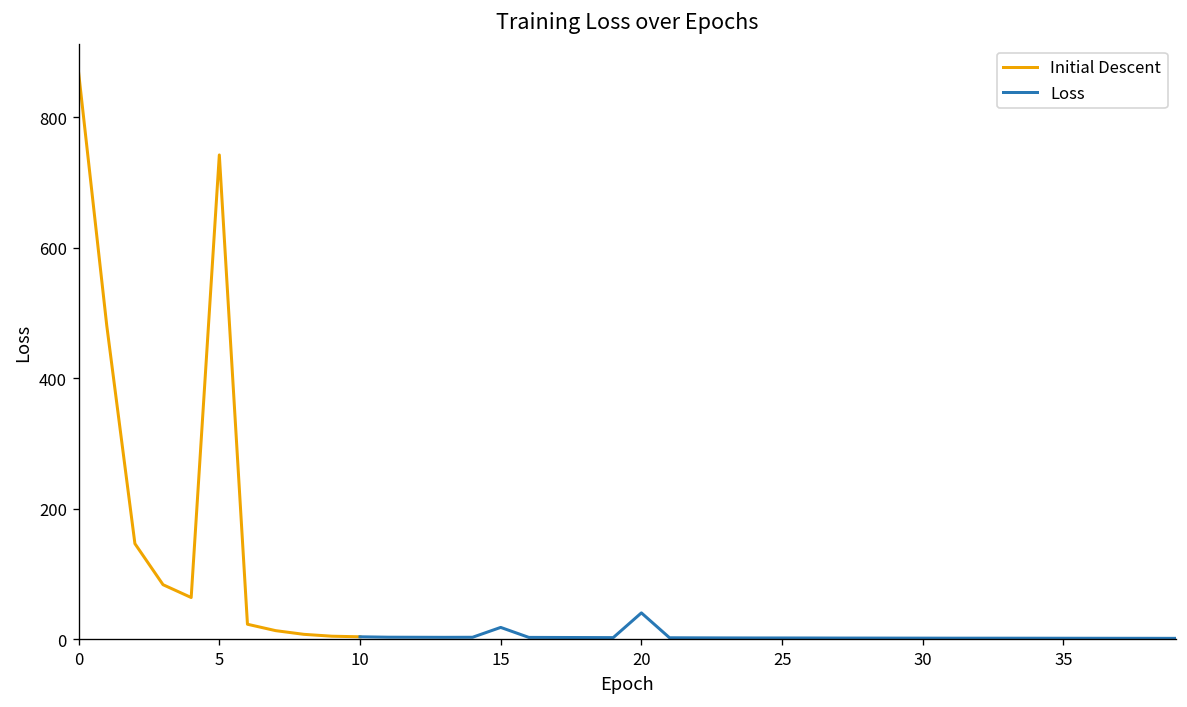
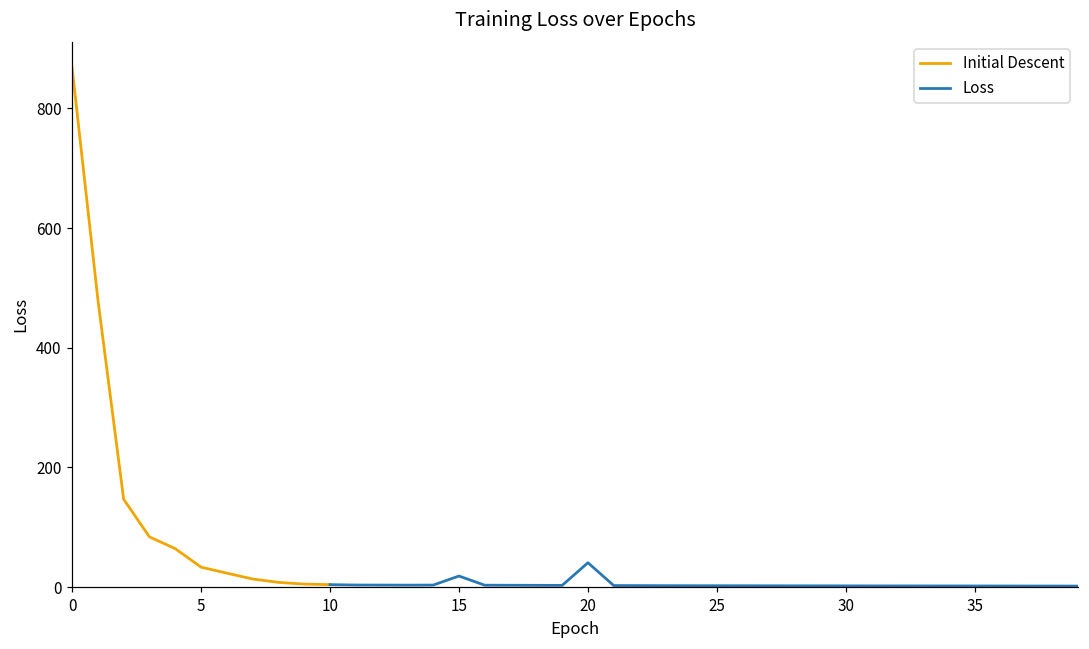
  {
    "Initial Descent": {
      "0": 870,
-     "5": 740
+     "5": 30
    },
    "Loss": {
      "15": 20,
      "20": 40,
      "25": 0,
      "30": 0,
      "35": 0
    }
  }
